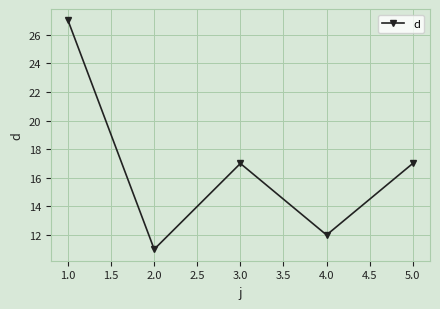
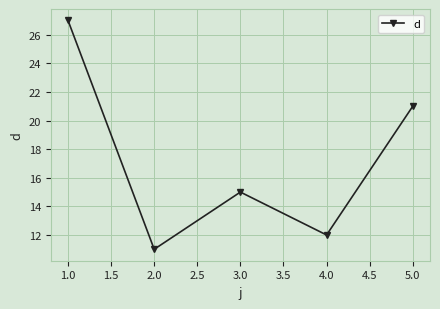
  {
    "1.0": 27,
    "2.0": 11,
-   "3.0": 17,
+   "3.0": 15,
    "4.0": 12,
-   "5.0": 17
+   "5.0": 21
  }
